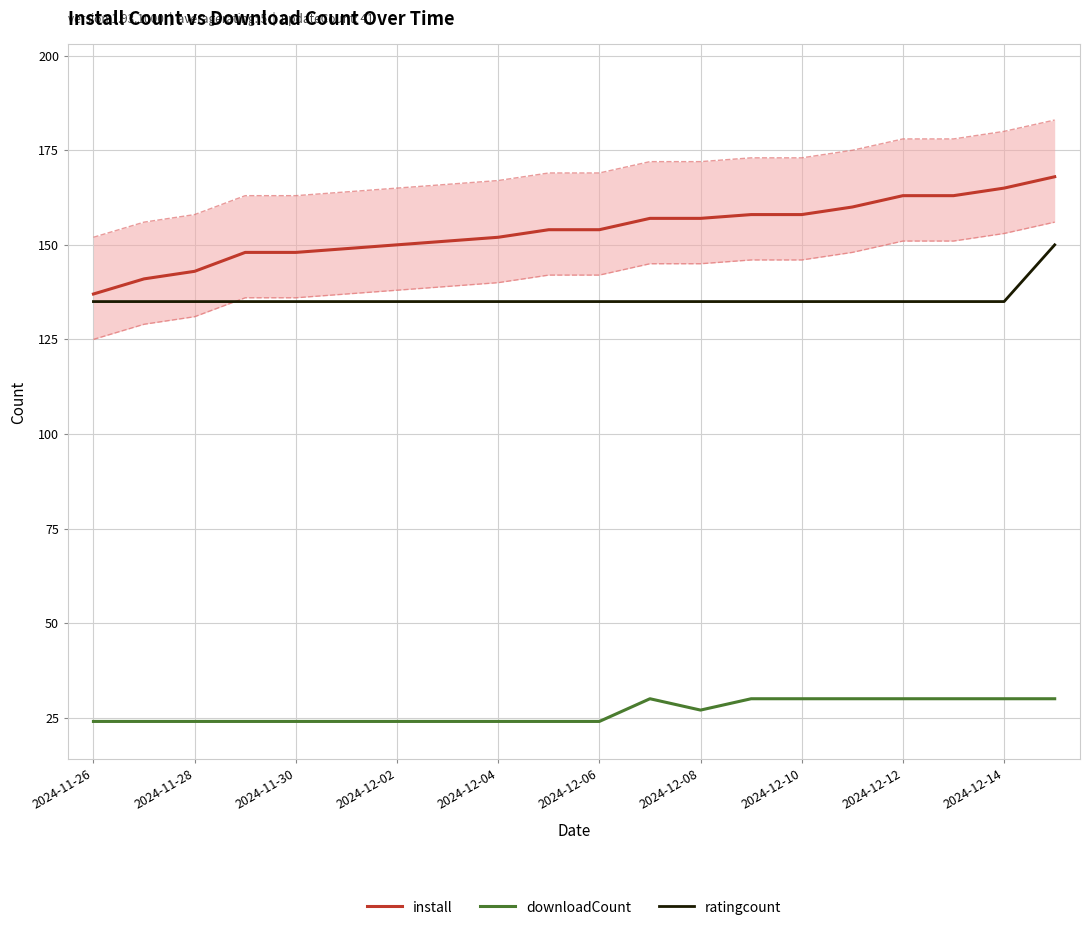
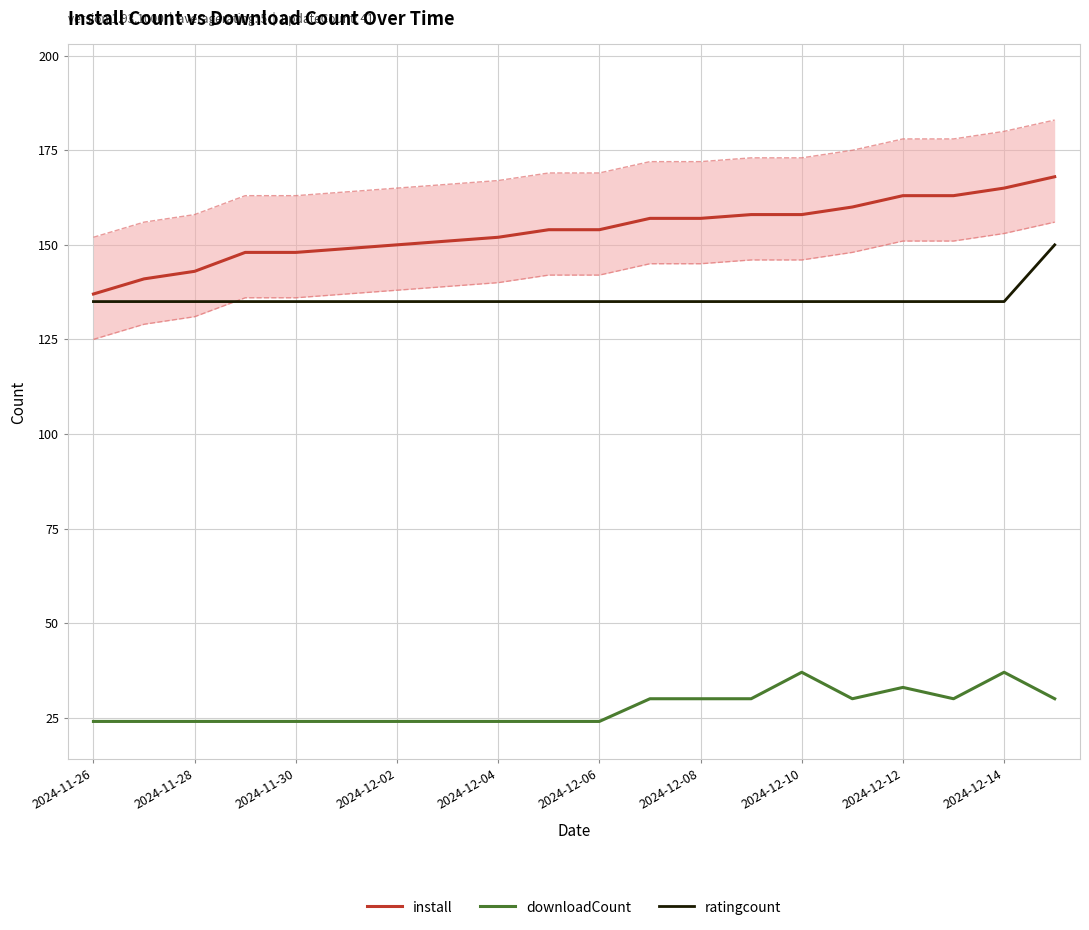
  {
    "install": {
      "2024-11-26": 137,
      "2024-11-28": 143,
      "2024-11-30": 148,
      "2024-12-02": 150,
      "2024-12-04": 152,
      "2024-12-06": 154,
      "2024-12-08": 157,
      "2024-12-10": 158,
      "2024-12-12": 163,
      "2024-12-14": 165
    },
    "downloadCount": {
      "2024-11-26": 24,
      "2024-11-28": 24,
      "2024-11-30": 24,
      "2024-12-02": 24,
      "2024-12-04": 24,
      "2024-12-06": 24,
-     "2024-12-08": 27,
-     "2024-12-10": 30,
-     "2024-12-12": 30,
-     "2024-12-14": 30
+     "2024-12-08": 30,
+     "2024-12-10": 37,
+     "2024-12-12": 33,
+     "2024-12-14": 37
    },
    "ratingcount": {
      "2024-11-26": 135,
      "2024-11-28": 135,
      "2024-11-30": 135,
      "2024-12-02": 135,
      "2024-12-04": 135,
      "2024-12-06": 135,
      "2024-12-08": 135,
      "2024-12-10": 135,
      "2024-12-12": 135,
      "2024-12-14": 135
    }
  }
